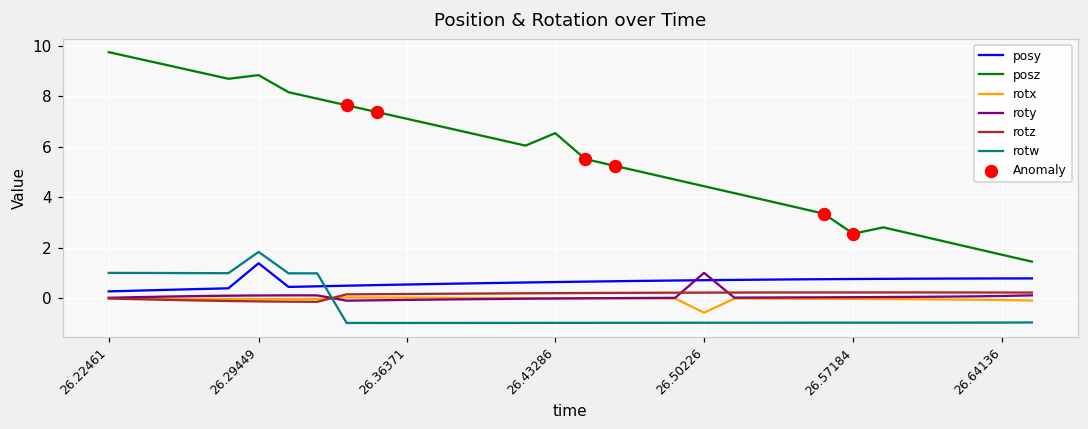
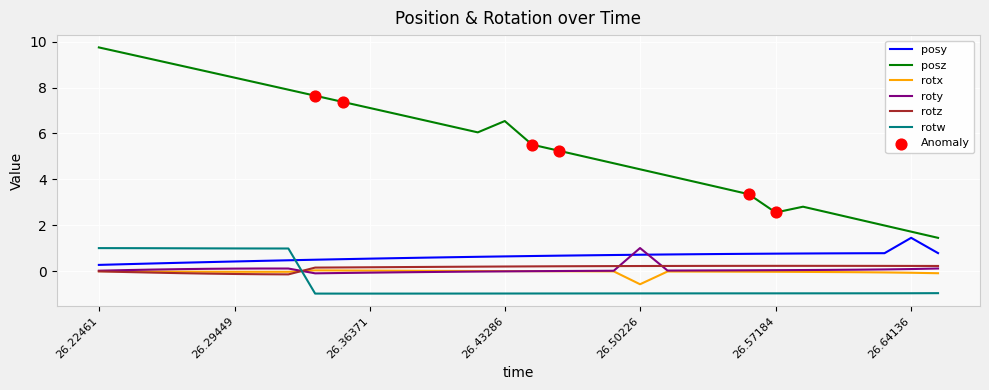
  {
    "posy": {
      "26.22461": 0.3,
-     "26.29449": 1.4,
+     "26.29449": 0.4,
      "26.36371": 0.5,
      "26.43286": 0.6,
      "26.50226": 0.7,
      "26.57184": 0.8,
-     "26.64136": 0.8
+     "26.64136": 1.4
    },
    "posz": {
      "26.22461": 9.7,
-     "26.29449": 8.8,
+     "26.29449": 8.4,
      "26.36371": 7.1,
      "26.43286": 6.5,
      "26.50226": 4.4,
      "26.64136": 1.7
    },
    "rotx": {
      "26.50226": -0.6,
      "26.64136": -0.1
    },
    "roty": {
      "26.29449": 0.1,
      "26.50226": 1.0,
      "26.64136": 0.1
    },
    "rotz": {
      "26.36371": 0.2,
      "26.43286": 0.2,
      "26.50226": 0.2,
      "26.57184": 0.2,
      "26.64136": 0.2
    },
    "rotw": {
      "26.22461": 1.0,
-     "26.29449": 1.8,
+     "26.29449": 1.0,
      "26.36371": -1.0,
      "26.43286": -1.0,
      "26.50226": -1.0,
      "26.57184": -1.0,
      "26.64136": -1.0
    }
  }
